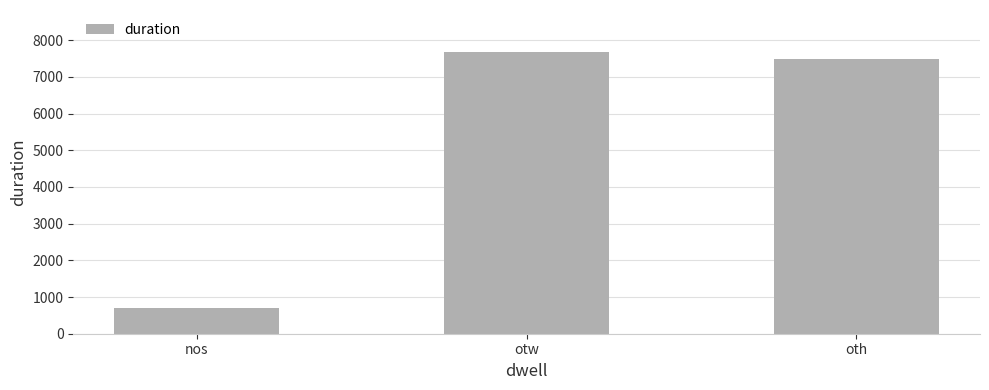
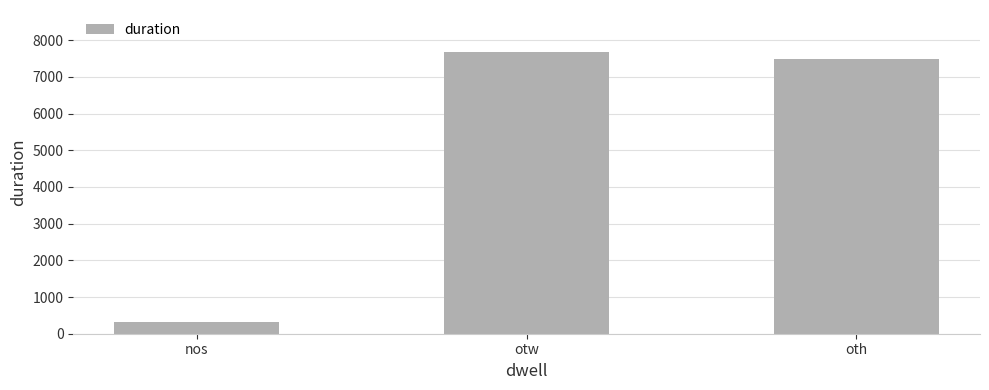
  {
-   "nos": 700,
+   "nos": 300,
    "otw": 7700,
    "oth": 7500
  }
